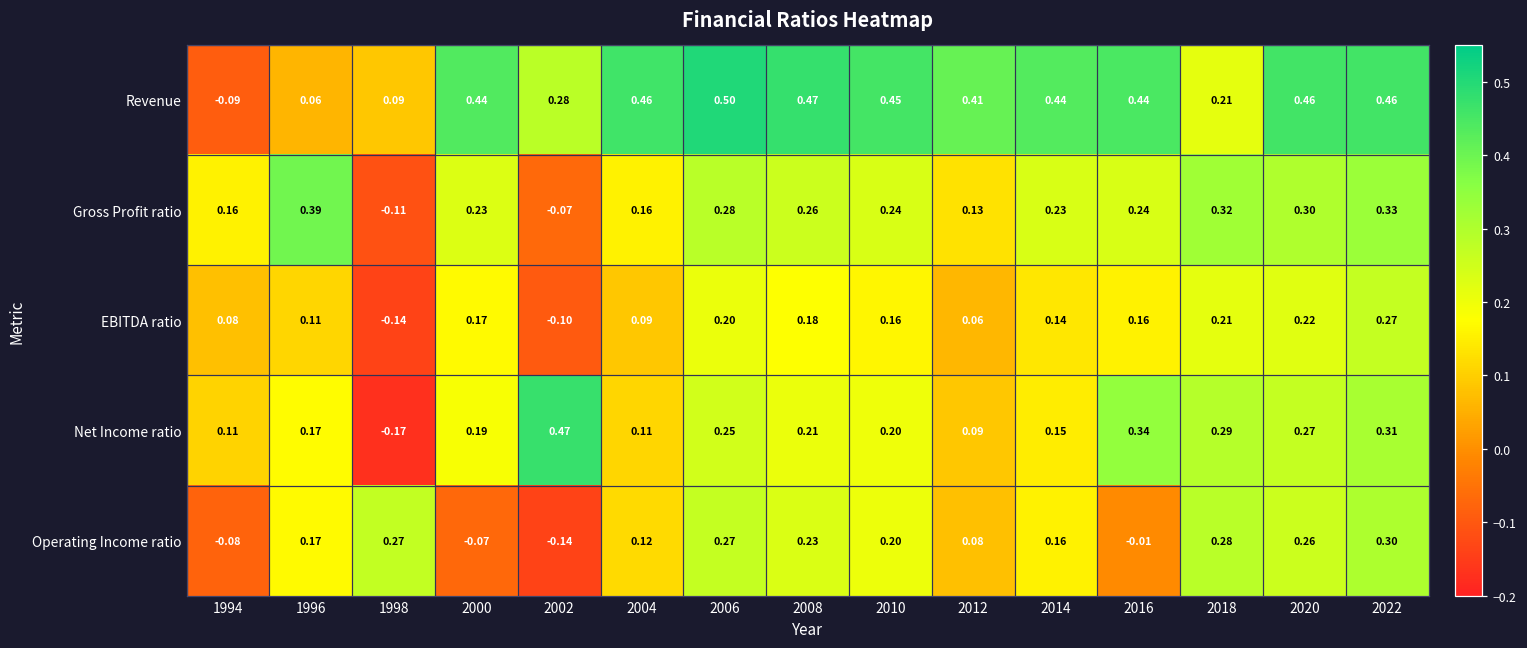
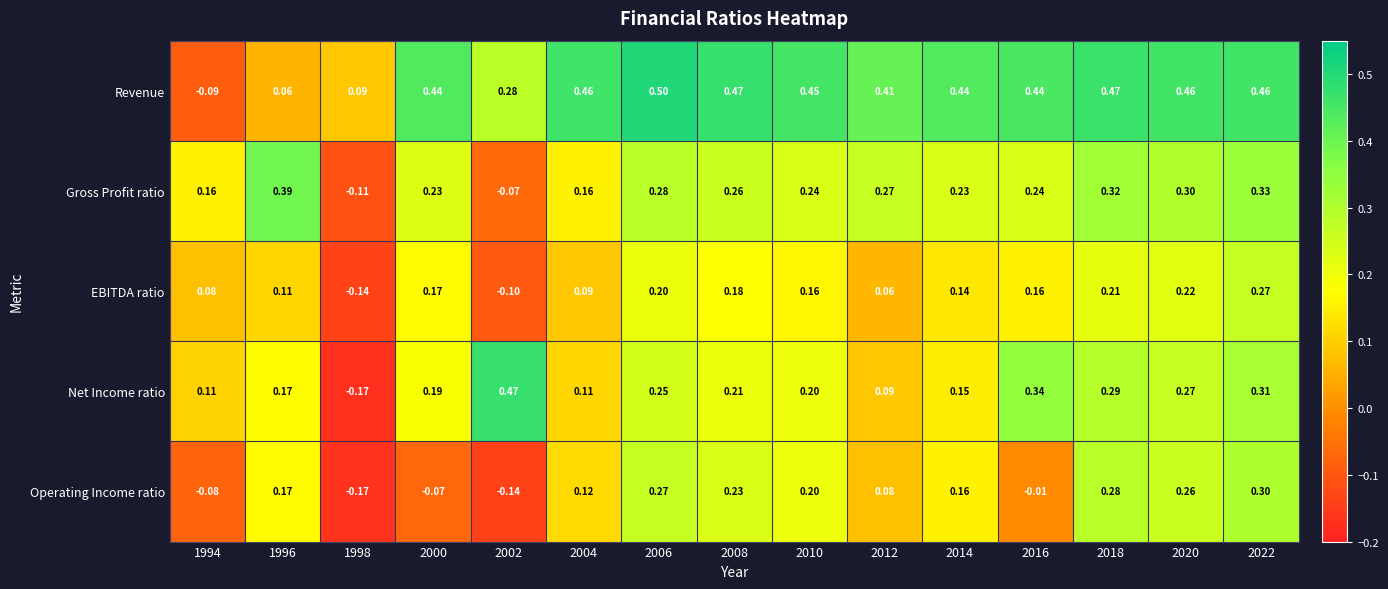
  {
    "Revenue": {
      "1994": -0.09,
      "1996": 0.06,
      "1998": 0.09,
      "2000": 0.44,
      "2002": 0.28,
      "2004": 0.46,
      "2006": 0.50,
      "2008": 0.47,
      "2010": 0.45,
      "2012": 0.41,
      "2014": 0.44,
      "2016": 0.44,
-     "2018": 0.21,
+     "2018": 0.47,
      "2020": 0.46,
      "2022": 0.46
    },
    "Gross Profit ratio": {
      "1994": 0.16,
      "1996": 0.39,
      "1998": -0.11,
      "2000": 0.23,
      "2002": -0.07,
      "2004": 0.16,
      "2006": 0.28,
      "2008": 0.26,
      "2010": 0.24,
-     "2012": 0.13,
+     "2012": 0.27,
      "2014": 0.23,
      "2016": 0.24,
      "2018": 0.32,
      "2020": 0.30,
      "2022": 0.33
    },
    "EBITDA ratio": {
      "1994": 0.08,
      "1996": 0.11,
      "1998": -0.14,
      "2000": 0.17,
      "2002": -0.10,
      "2004": 0.09,
      "2006": 0.20,
      "2008": 0.18,
      "2010": 0.16,
      "2012": 0.06,
      "2014": 0.14,
      "2016": 0.16,
      "2018": 0.21,
      "2020": 0.22,
      "2022": 0.27
    },
    "Net Income ratio": {
      "1994": 0.11,
      "1996": 0.17,
      "1998": -0.17,
      "2000": 0.19,
      "2002": 0.47,
      "2004": 0.11,
      "2006": 0.25,
      "2008": 0.21,
      "2010": 0.20,
      "2012": 0.09,
      "2014": 0.15,
      "2016": 0.34,
      "2018": 0.29,
      "2020": 0.27,
      "2022": 0.31
    },
    "Operating Income ratio": {
      "1994": -0.08,
      "1996": 0.17,
-     "1998": 0.27,
+     "1998": -0.17,
      "2000": -0.07,
      "2002": -0.14,
      "2004": 0.12,
      "2006": 0.27,
      "2008": 0.23,
      "2010": 0.20,
      "2012": 0.08,
      "2014": 0.16,
      "2016": -0.01,
      "2018": 0.28,
      "2020": 0.26,
      "2022": 0.30
    }
  }
